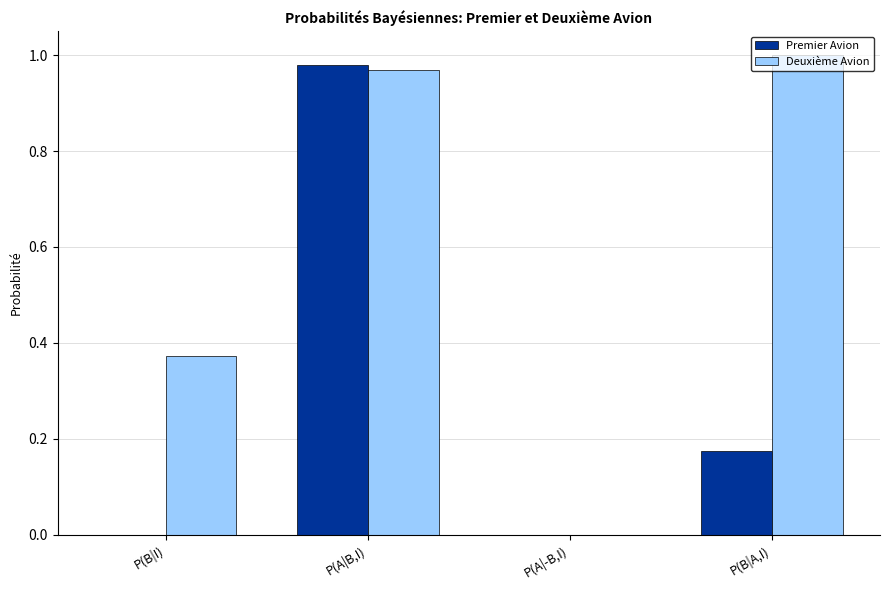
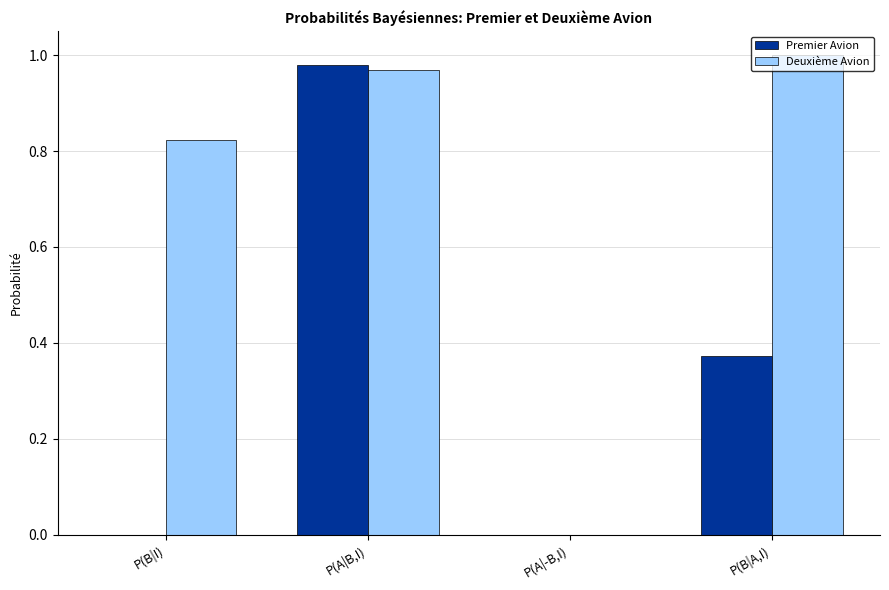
  {
    "Premier Avion": {
      "P(A|B,I)": 0.98,
-     "P(B|A,I)": 0.17
+     "P(B|A,I)": 0.37
    },
    "Deuxième Avion": {
-     "P(B|I)": 0.37,
+     "P(B|I)": 0.82,
      "P(A|B,I)": 0.97
    }
  }
